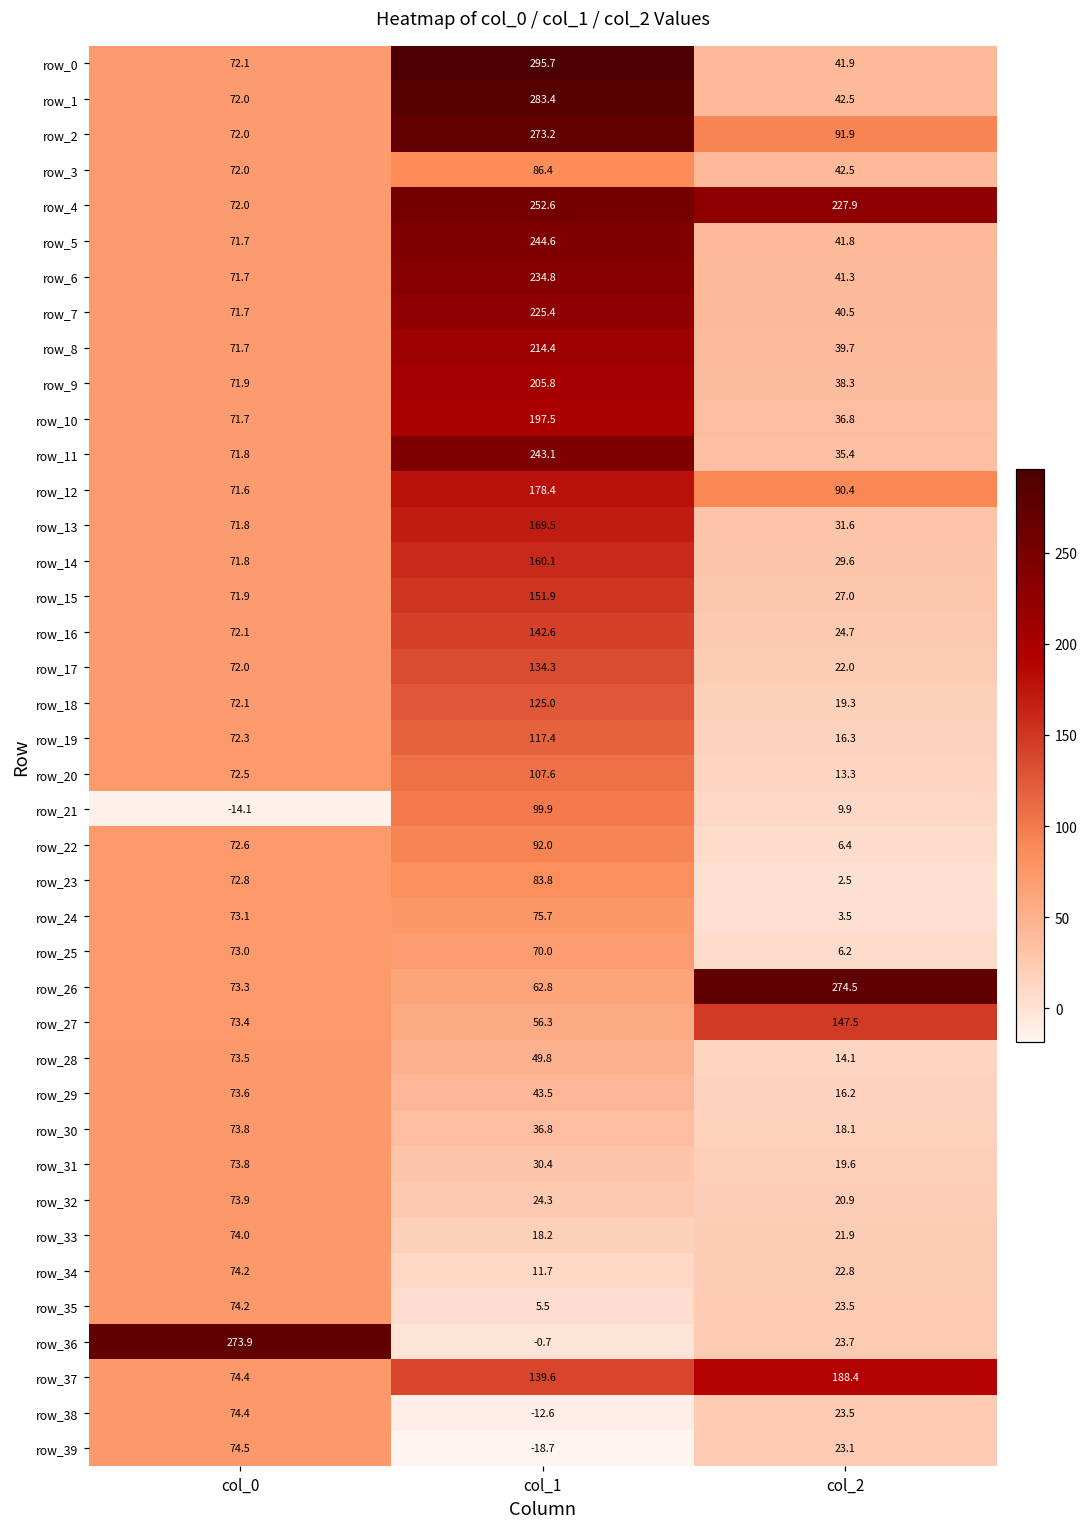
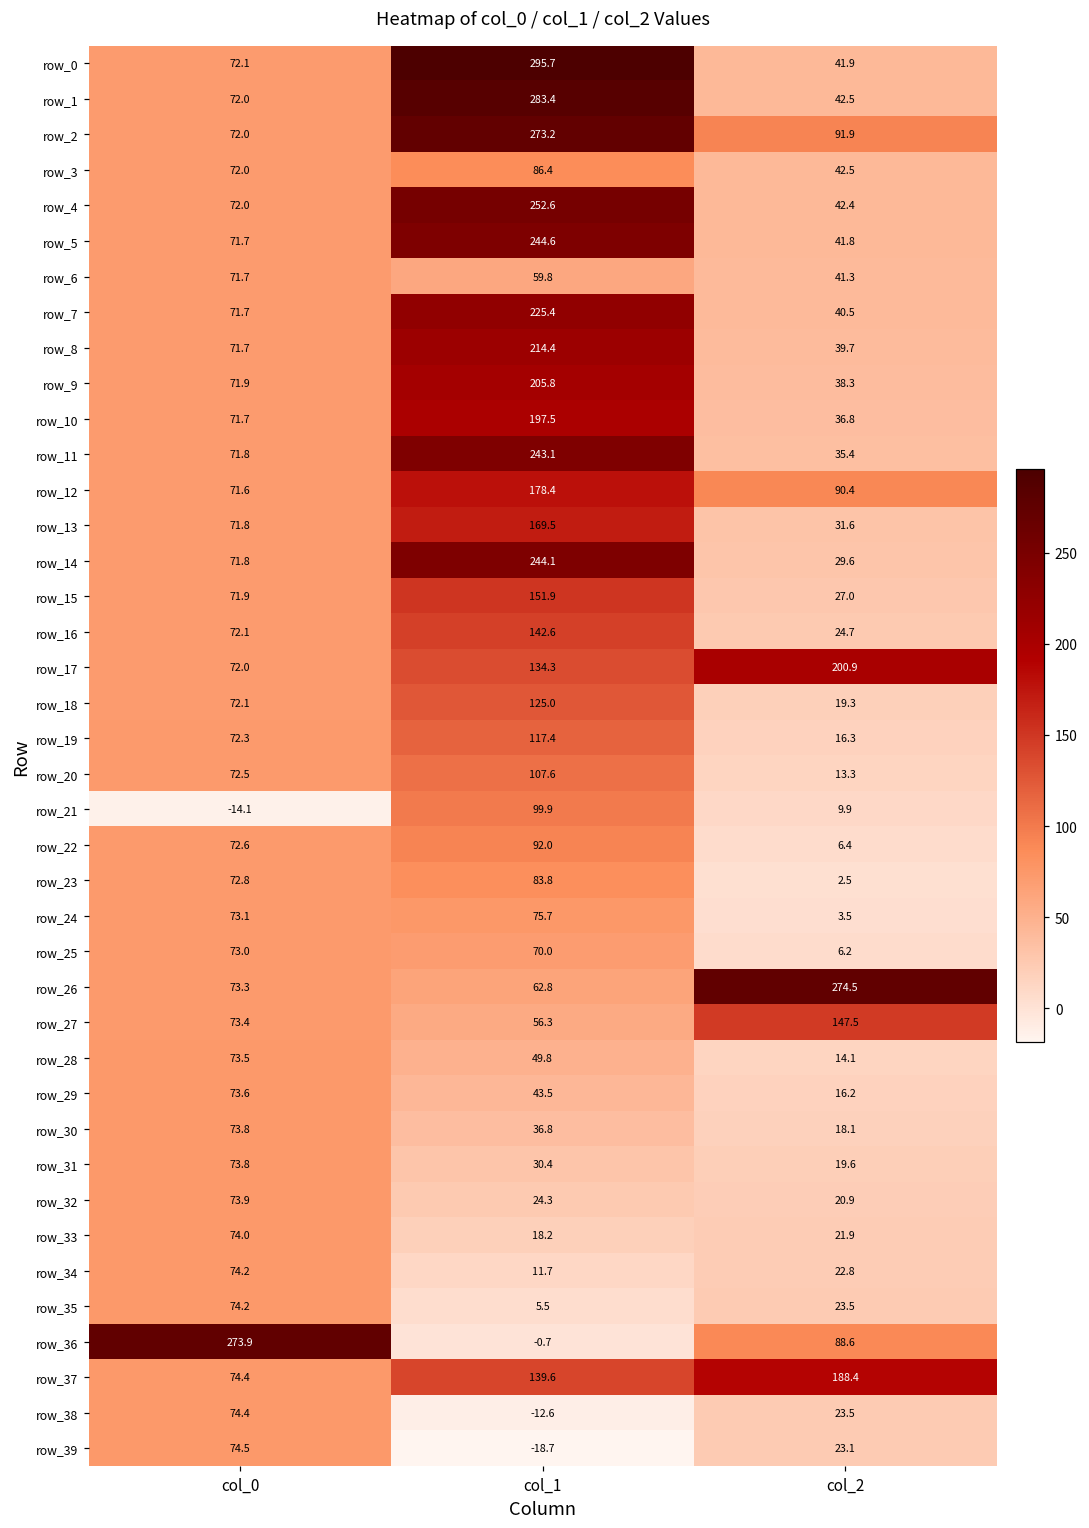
  {
    "row_0": {
      "col_0": 72.1,
      "col_1": 295.7,
      "col_2": 41.9
    },
    "row_1": {
      "col_0": 72.0,
      "col_1": 283.4,
      "col_2": 42.5
    },
    "row_2": {
      "col_0": 72.0,
      "col_1": 273.2,
      "col_2": 91.9
    },
    "row_3": {
      "col_0": 72.0,
      "col_1": 86.4,
      "col_2": 42.5
    },
    "row_4": {
      "col_0": 72.0,
      "col_1": 252.6,
-     "col_2": 227.9
+     "col_2": 42.4
    },
    "row_5": {
      "col_0": 71.7,
      "col_1": 244.6,
      "col_2": 41.8
    },
    "row_6": {
      "col_0": 71.7,
-     "col_1": 234.8,
+     "col_1": 59.8,
      "col_2": 41.3
    },
    "row_7": {
      "col_0": 71.7,
      "col_1": 225.4,
      "col_2": 40.5
    },
    "row_8": {
      "col_0": 71.7,
      "col_1": 214.4,
      "col_2": 39.7
    },
    "row_9": {
      "col_0": 71.9,
      "col_1": 205.8,
      "col_2": 38.3
    },
    "row_10": {
      "col_0": 71.7,
      "col_1": 197.5,
      "col_2": 36.8
    },
    "row_11": {
      "col_0": 71.8,
      "col_1": 243.1,
      "col_2": 35.4
    },
    "row_12": {
      "col_0": 71.6,
      "col_1": 178.4,
      "col_2": 90.4
    },
    "row_13": {
      "col_0": 71.8,
      "col_1": 169.5,
      "col_2": 31.6
    },
    "row_14": {
      "col_0": 71.8,
-     "col_1": 160.1,
+     "col_1": 244.1,
      "col_2": 29.6
    },
    "row_15": {
      "col_0": 71.9,
      "col_1": 151.9,
      "col_2": 27.0
    },
    "row_16": {
      "col_0": 72.1,
      "col_1": 142.6,
      "col_2": 24.7
    },
    "row_17": {
      "col_0": 72.0,
      "col_1": 134.3,
-     "col_2": 22.0
+     "col_2": 200.9
    },
    "row_18": {
      "col_0": 72.1,
      "col_1": 125.0,
      "col_2": 19.3
    },
    "row_19": {
      "col_0": 72.3,
      "col_1": 117.4,
      "col_2": 16.3
    },
    "row_20": {
      "col_0": 72.5,
      "col_1": 107.6,
      "col_2": 13.3
    },
    "row_21": {
      "col_0": -14.1,
      "col_1": 99.9,
      "col_2": 9.9
    },
    "row_22": {
      "col_0": 72.6,
      "col_1": 92.0,
      "col_2": 6.4
    },
    "row_23": {
      "col_0": 72.8,
      "col_1": 83.8,
      "col_2": 2.5
    },
    "row_24": {
      "col_0": 73.1,
      "col_1": 75.7,
      "col_2": 3.5
    },
    "row_25": {
      "col_0": 73.0,
      "col_1": 70.0,
      "col_2": 6.2
    },
    "row_26": {
      "col_0": 73.3,
      "col_1": 62.8,
      "col_2": 274.5
    },
    "row_27": {
      "col_0": 73.4,
      "col_1": 56.3,
      "col_2": 147.5
    },
    "row_28": {
      "col_0": 73.5,
      "col_1": 49.8,
      "col_2": 14.1
    },
    "row_29": {
      "col_0": 73.6,
      "col_1": 43.5,
      "col_2": 16.2
    },
    "row_30": {
      "col_0": 73.8,
      "col_1": 36.8,
      "col_2": 18.1
    },
    "row_31": {
      "col_0": 73.8,
      "col_1": 30.4,
      "col_2": 19.6
    },
    "row_32": {
      "col_0": 73.9,
      "col_1": 24.3,
      "col_2": 20.9
    },
    "row_33": {
      "col_0": 74.0,
      "col_1": 18.2,
      "col_2": 21.9
    },
    "row_34": {
      "col_0": 74.2,
      "col_1": 11.7,
      "col_2": 22.8
    },
    "row_35": {
      "col_0": 74.2,
      "col_1": 5.5,
      "col_2": 23.5
    },
    "row_36": {
      "col_0": 273.9,
      "col_1": -0.7,
-     "col_2": 23.7
+     "col_2": 88.6
    },
    "row_37": {
      "col_0": 74.4,
      "col_1": 139.6,
      "col_2": 188.4
    },
    "row_38": {
      "col_0": 74.4,
      "col_1": -12.6,
      "col_2": 23.5
    },
    "row_39": {
      "col_0": 74.5,
      "col_1": -18.7,
      "col_2": 23.1
    }
  }
